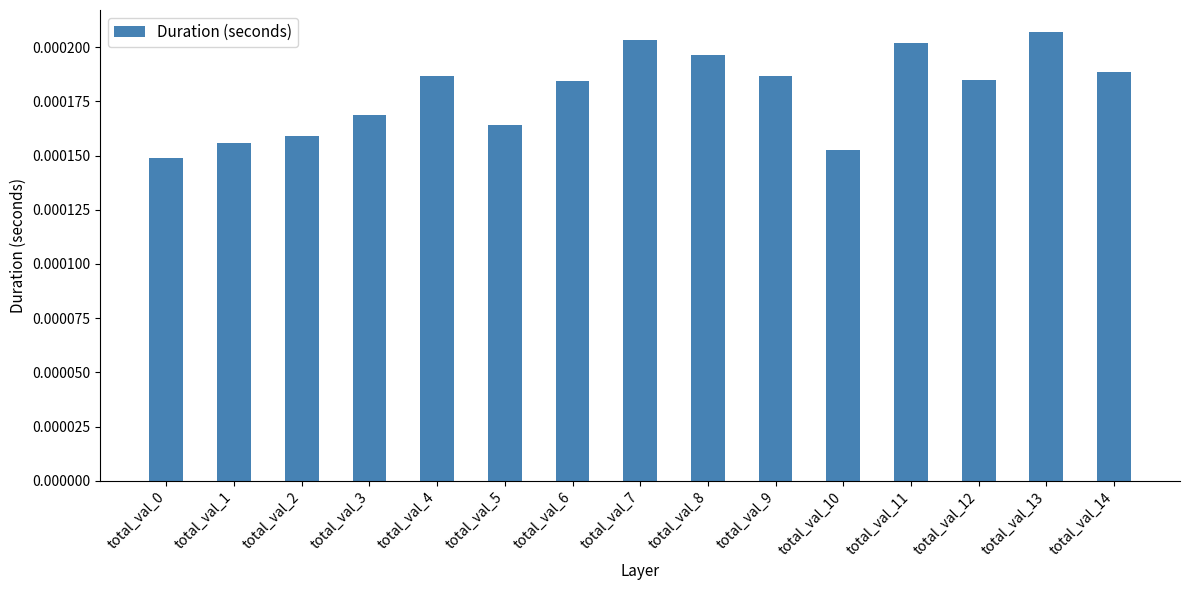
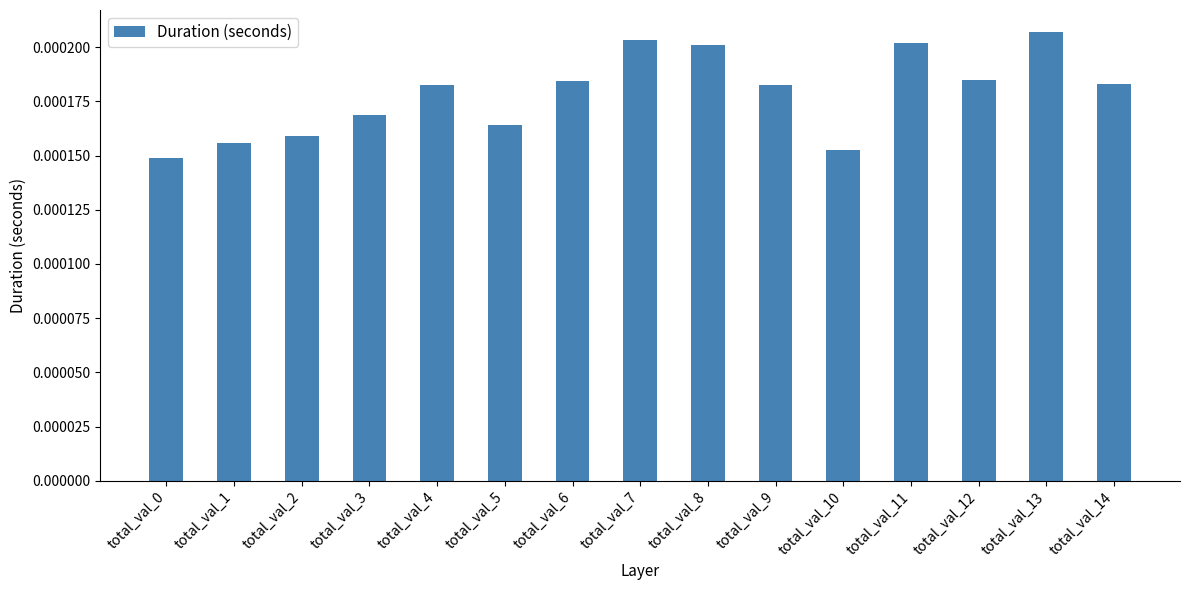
  {
    "total_val_0": 0.000149,
    "total_val_1": 0.000156,
    "total_val_2": 0.000159,
    "total_val_3": 0.000169,
-   "total_val_4": 0.000187,
+   "total_val_4": 0.000183,
    "total_val_5": 0.000164,
    "total_val_6": 0.000184,
    "total_val_7": 0.000203,
-   "total_val_8": 0.000196,
-   "total_val_9": 0.000187,
+   "total_val_8": 0.000201,
+   "total_val_9": 0.000183,
    "total_val_10": 0.000153,
    "total_val_11": 0.000202,
    "total_val_12": 0.000185,
    "total_val_13": 0.000207,
-   "total_val_14": 0.000189
+   "total_val_14": 0.000183
  }
